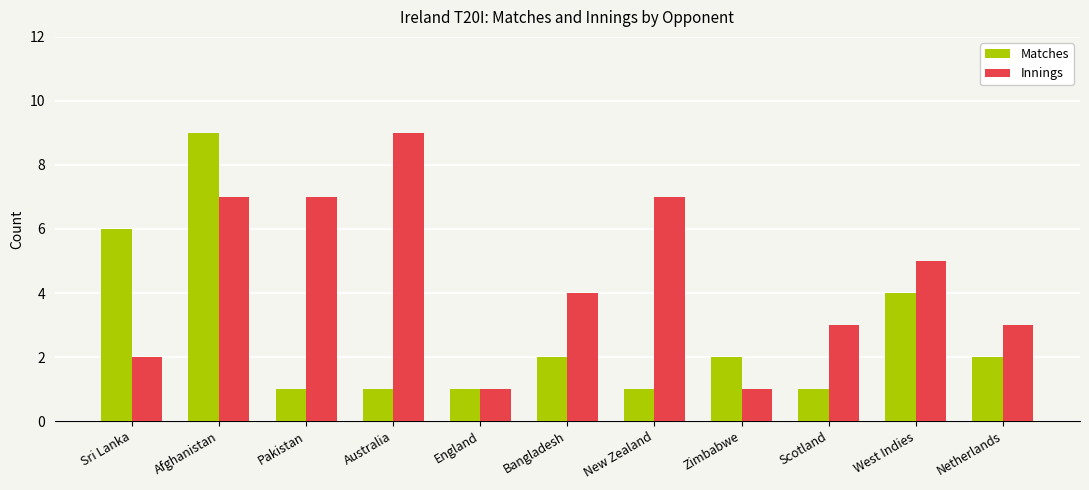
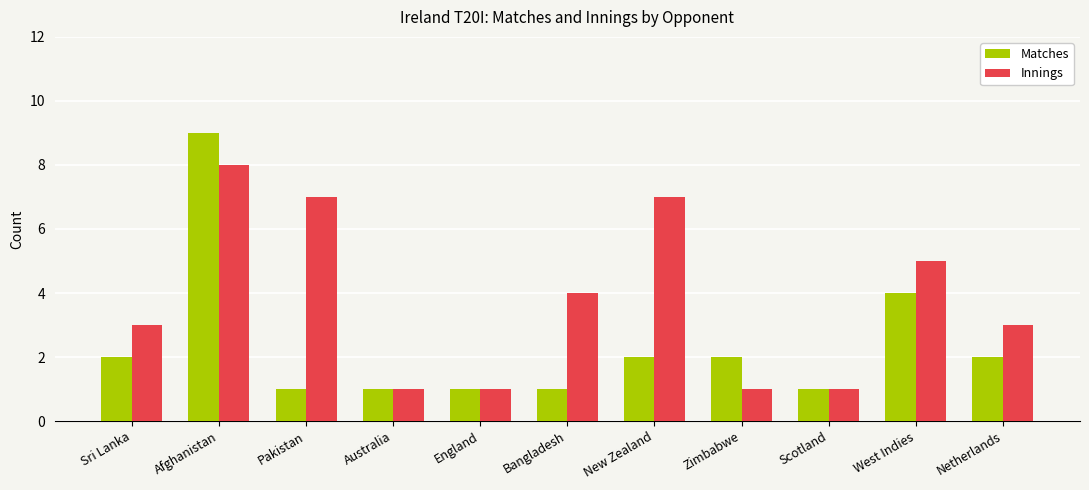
  {
    "Matches": {
-     "Sri Lanka": 6,
+     "Sri Lanka": 2,
      "Afghanistan": 9,
      "Pakistan": 1,
      "Australia": 1,
      "England": 1,
-     "Bangladesh": 2,
-     "New Zealand": 1,
+     "Bangladesh": 1,
+     "New Zealand": 2,
      "Zimbabwe": 2,
      "Scotland": 1,
      "West Indies": 4,
      "Netherlands": 2
    },
    "Innings": {
-     "Sri Lanka": 2,
-     "Afghanistan": 7,
+     "Sri Lanka": 3,
+     "Afghanistan": 8,
      "Pakistan": 7,
-     "Australia": 9,
+     "Australia": 1,
      "England": 1,
      "Bangladesh": 4,
      "New Zealand": 7,
      "Zimbabwe": 1,
-     "Scotland": 3,
+     "Scotland": 1,
      "West Indies": 5,
      "Netherlands": 3
    }
  }
